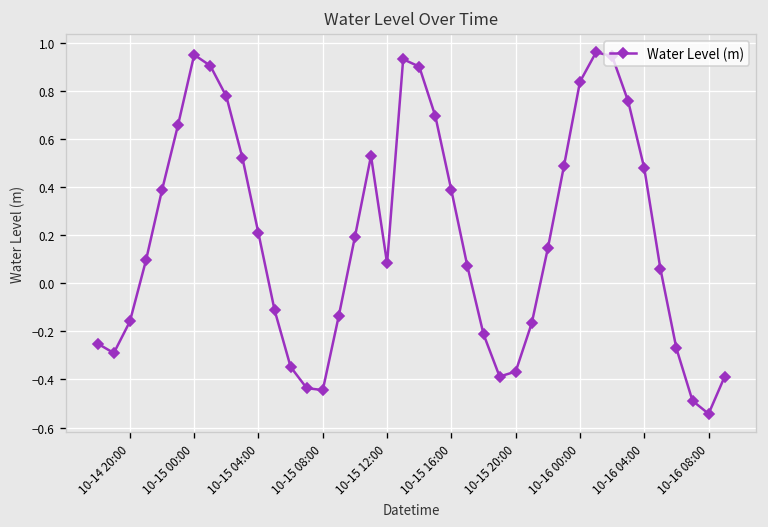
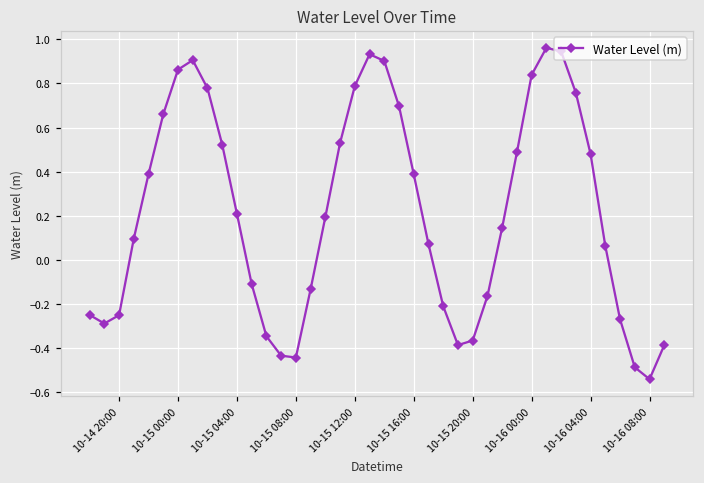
  {
-   "10-14 20:00": -0.16,
-   "10-15 00:00": 0.95,
+   "10-14 20:00": -0.25,
+   "10-15 00:00": 0.86,
    "10-15 04:00": 0.21,
    "10-15 08:00": -0.44,
-   "10-15 12:00": 0.08,
+   "10-15 12:00": 0.79,
    "10-15 16:00": 0.39,
    "10-15 20:00": -0.37,
    "10-16 00:00": 0.84,
    "10-16 04:00": 0.48,
    "10-16 08:00": -0.54
  }
